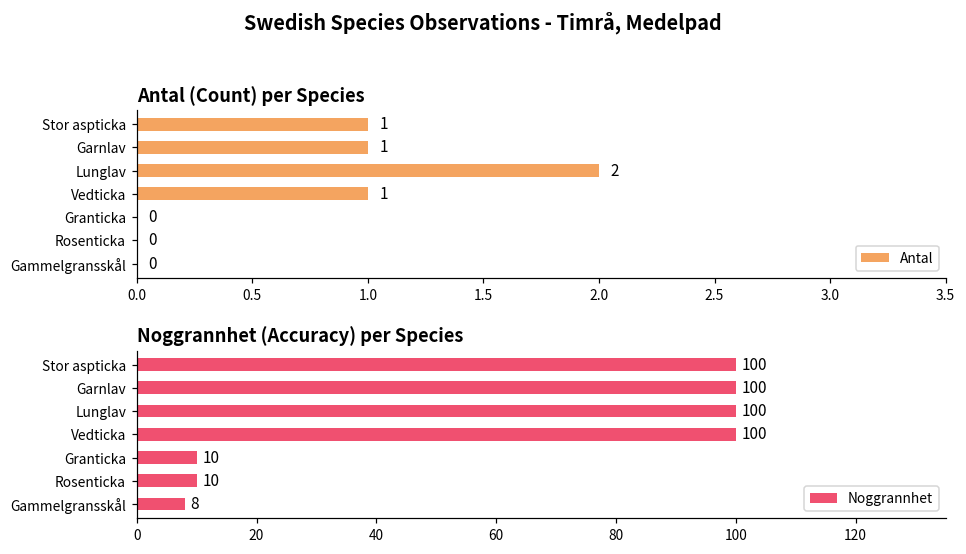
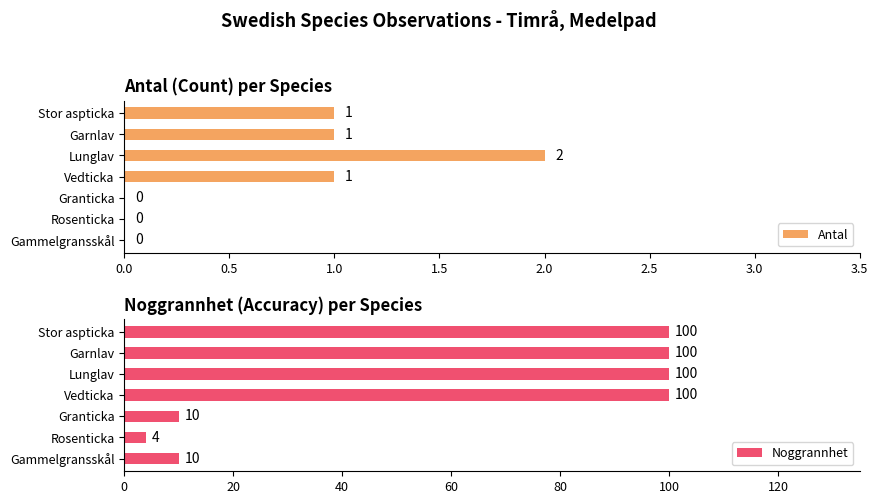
  {
    "Antal (Count) per Species": {
      "Stor aspticka": 1,
      "Garnlav": 1,
      "Lunglav": 2,
      "Vedticka": 1,
      "Granticka": 0,
      "Rosenticka": 0,
      "Gammelgransskål": 0
    },
    "Noggrannhet (Accuracy) per Species": {
      "Stor aspticka": 100,
      "Garnlav": 100,
      "Lunglav": 100,
      "Vedticka": 100,
      "Granticka": 10,
-     "Rosenticka": 10,
-     "Gammelgransskål": 8
+     "Rosenticka": 4,
+     "Gammelgransskål": 10
    }
  }
